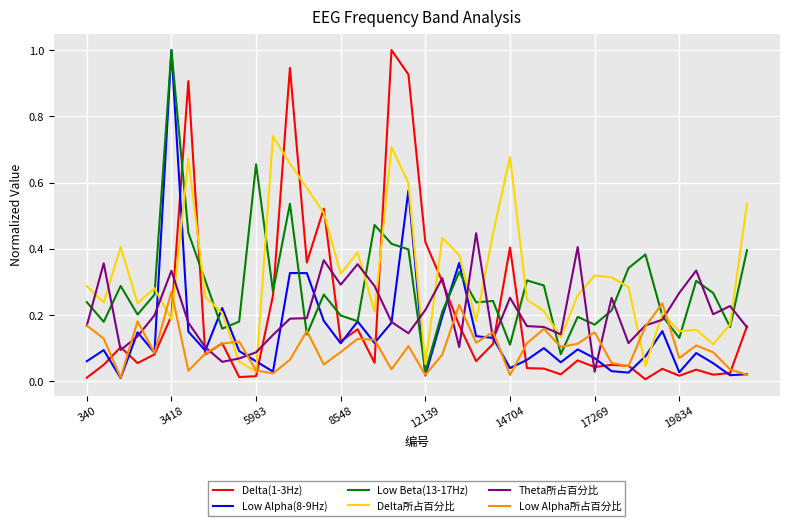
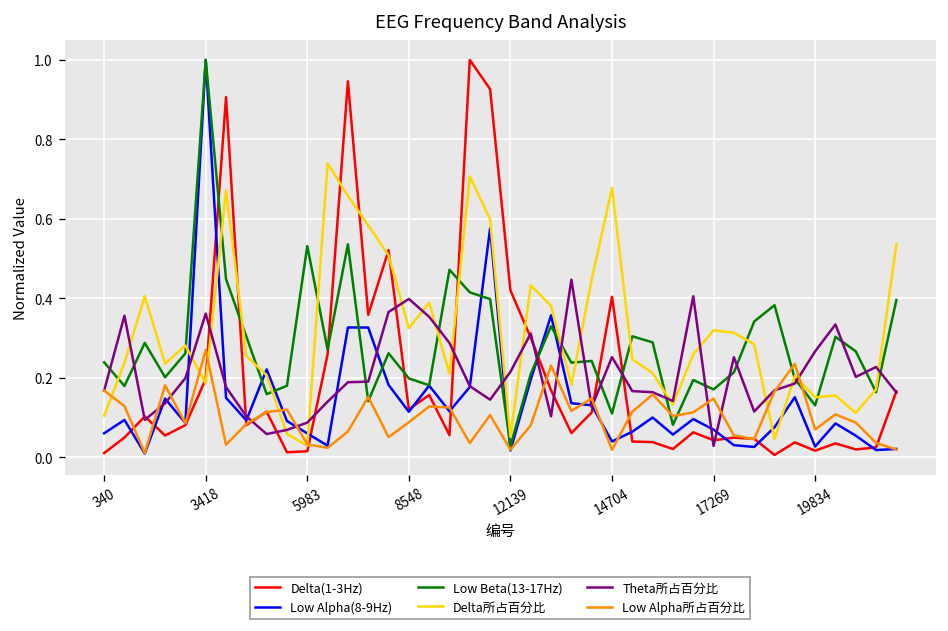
  {
    "Delta(1-3Hz)": {
      "340": 0.01,
      "3418": 0.20,
      "5983": 0.02,
      "12139": 0.42,
      "14704": 0.40,
      "17269": 0.04,
      "19834": 0.02
    },
    "Low Alpha(8-9Hz)": {
      "340": 0.06,
      "5983": 0.06,
      "14704": 0.04,
      "17269": 0.07,
      "19834": 0.03
    },
    "Low Beta(13-17Hz)": {
      "340": 0.24,
-     "5983": 0.66,
+     "5983": 0.53,
      "8548": 0.20,
      "12139": 0.03,
      "14704": 0.11,
      "17269": 0.17,
      "19834": 0.13
    },
    "Delta所占百分比": {
-     "340": 0.29,
+     "340": 0.10,
      "3418": 0.19,
      "8548": 0.33,
      "12139": 0.05,
      "14704": 0.68,
      "17269": 0.32,
      "19834": 0.15
    },
    "Theta所占百分比": {
-     "3418": 0.33,
+     "3418": 0.36,
      "5983": 0.09,
-     "8548": 0.29,
+     "8548": 0.40,
      "12139": 0.22,
      "14704": 0.25,
      "17269": 0.03,
      "19834": 0.27
    },
    "Low Alpha所占百分比": {
      "3418": 0.27,
      "8548": 0.09,
      "14704": 0.02,
      "17269": 0.15,
      "19834": 0.07
    }
  }
